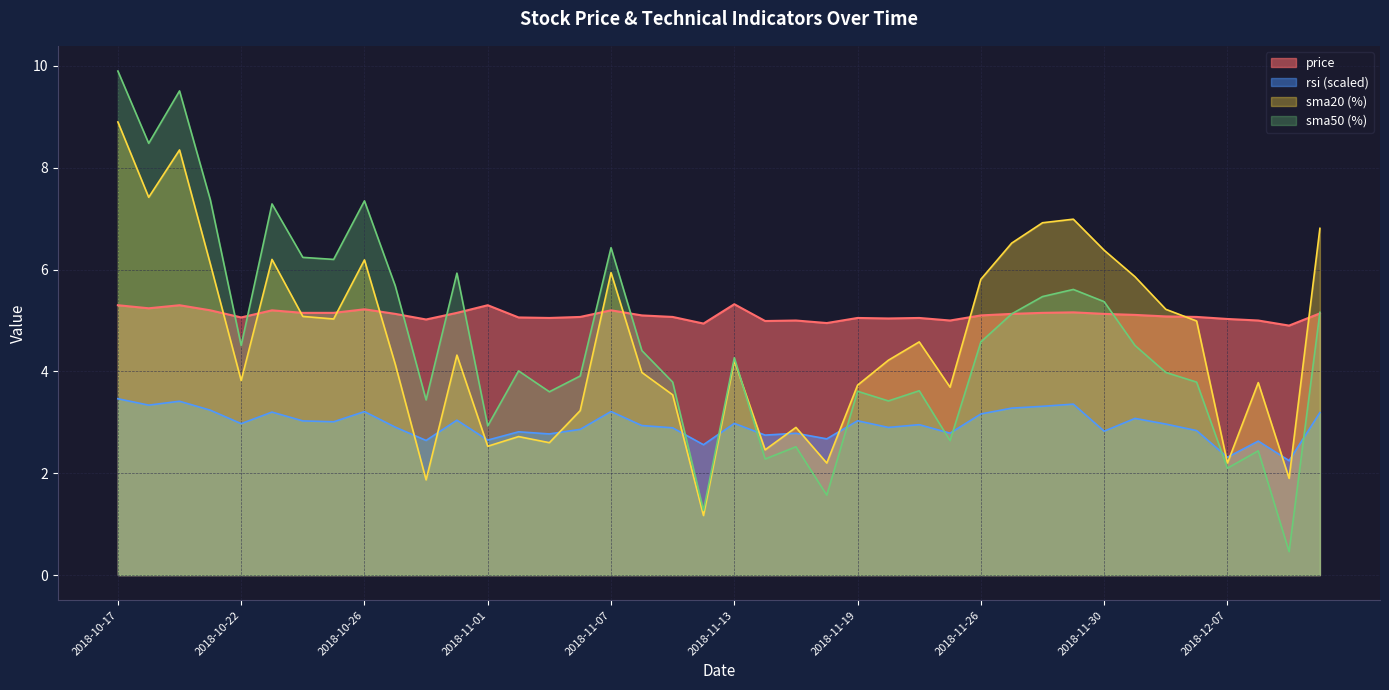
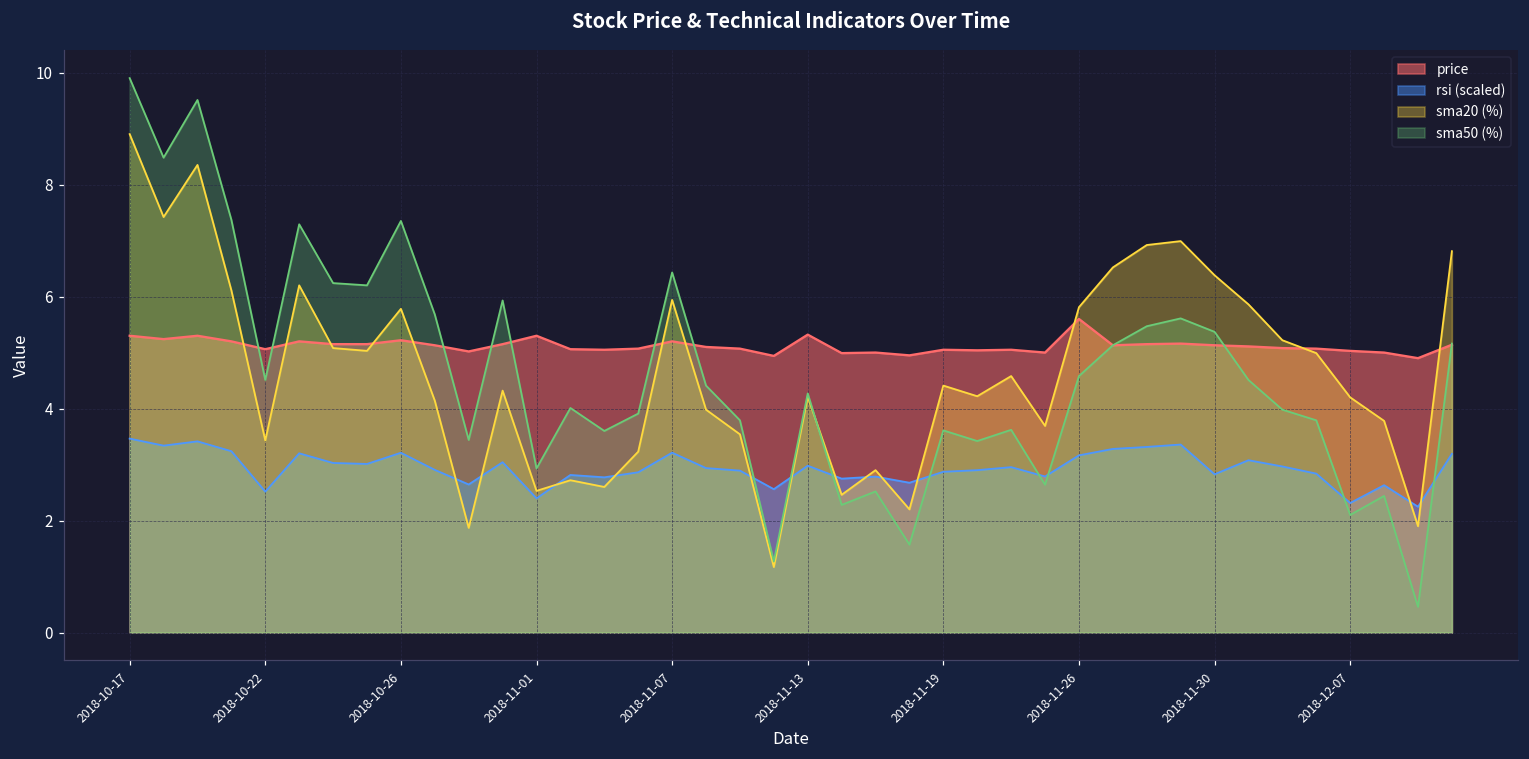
  {
    "price": {
      "2018-10-22": 5.1,
      "2018-10-26": 5.2,
      "2018-11-01": 5.3,
      "2018-11-07": 5.2,
      "2018-11-13": 5.3,
      "2018-11-19": 5.1,
-     "2018-11-26": 5.1,
+     "2018-11-26": 5.6,
      "2018-11-30": 5.1,
      "2018-12-07": 5.0
    },
    "rsi (scaled)": {
-     "2018-10-22": 3.0,
+     "2018-10-22": 2.5,
      "2018-10-26": 3.2,
-     "2018-11-01": 2.7,
+     "2018-11-01": 2.4,
      "2018-11-07": 3.2,
      "2018-11-13": 3.0,
-     "2018-11-19": 3.0,
+     "2018-11-19": 2.9,
      "2018-11-26": 3.2,
      "2018-11-30": 2.8,
      "2018-12-07": 2.3
    },
    "sma20 (%)": {
-     "2018-10-22": 3.8,
-     "2018-10-26": 6.2,
+     "2018-10-22": 3.4,
+     "2018-10-26": 5.8,
      "2018-11-01": 2.5,
      "2018-11-07": 5.9,
      "2018-11-13": 4.2,
-     "2018-11-19": 3.7,
+     "2018-11-19": 4.4,
      "2018-11-26": 5.8,
      "2018-11-30": 6.4,
-     "2018-12-07": 2.2
+     "2018-12-07": 4.2
    },
    "sma50 (%)": {
      "2018-10-22": 4.5,
      "2018-10-26": 7.4,
      "2018-11-01": 2.9,
      "2018-11-07": 6.4,
      "2018-11-13": 4.3,
      "2018-11-19": 3.6,
      "2018-11-26": 4.6,
      "2018-11-30": 5.4,
      "2018-12-07": 2.1
    }
  }
